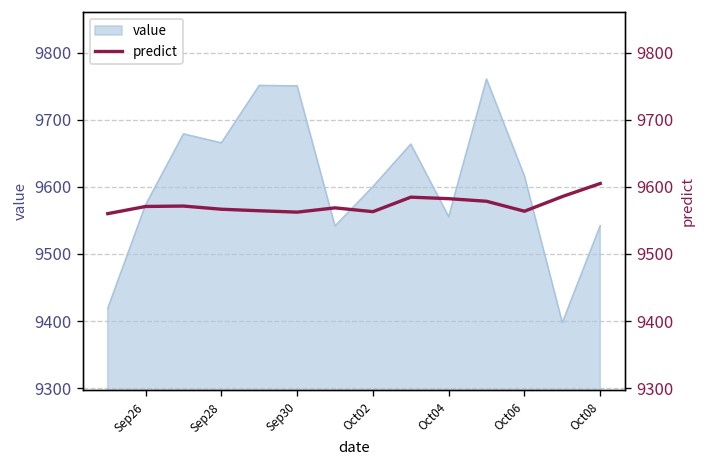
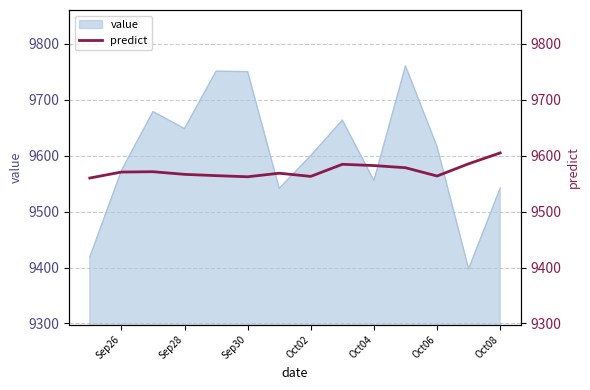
  {
    "value": {
      "Sep26": 9570,
-     "Sep28": 9670,
+     "Sep28": 9650,
      "Sep30": 9750,
      "Oct02": 9600,
      "Oct04": 9560,
      "Oct06": 9620,
      "Oct08": 9540
    },
    "predict": {
      "Sep26": 9570,
      "Sep28": 9570,
      "Sep30": 9560,
      "Oct02": 9560,
      "Oct04": 9580,
      "Oct06": 9560,
      "Oct08": 9610
    }
  }
